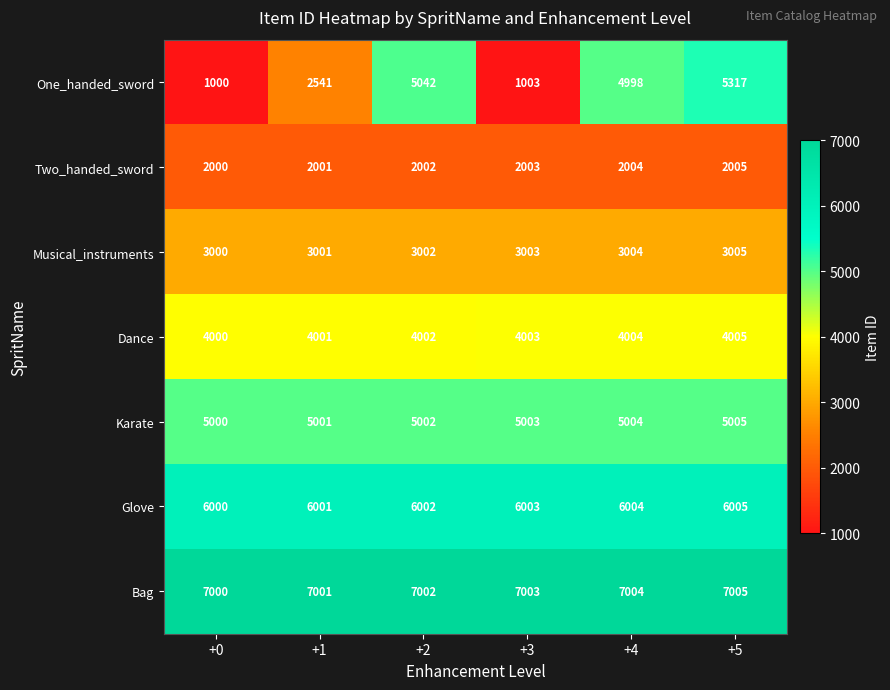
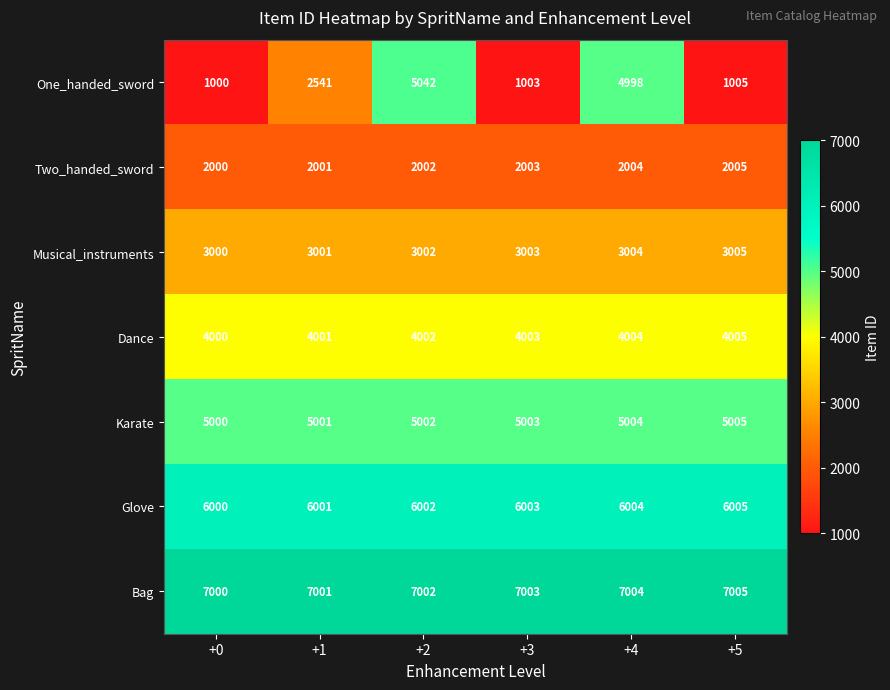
  {
    "One_handed_sword": {
      "+0": 1000,
      "+1": 2541,
      "+2": 5042,
      "+3": 1003,
      "+4": 4998,
-     "+5": 5317
+     "+5": 1005
    },
    "Two_handed_sword": {
      "+0": 2000,
      "+1": 2001,
      "+2": 2002,
      "+3": 2003,
      "+4": 2004,
      "+5": 2005
    },
    "Musical_instruments": {
      "+0": 3000,
      "+1": 3001,
      "+2": 3002,
      "+3": 3003,
      "+4": 3004,
      "+5": 3005
    },
    "Dance": {
      "+0": 4000,
      "+1": 4001,
      "+2": 4002,
      "+3": 4003,
      "+4": 4004,
      "+5": 4005
    },
    "Karate": {
      "+0": 5000,
      "+1": 5001,
      "+2": 5002,
      "+3": 5003,
      "+4": 5004,
      "+5": 5005
    },
    "Glove": {
      "+0": 6000,
      "+1": 6001,
      "+2": 6002,
      "+3": 6003,
      "+4": 6004,
      "+5": 6005
    },
    "Bag": {
      "+0": 7000,
      "+1": 7001,
      "+2": 7002,
      "+3": 7003,
      "+4": 7004,
      "+5": 7005
    }
  }
